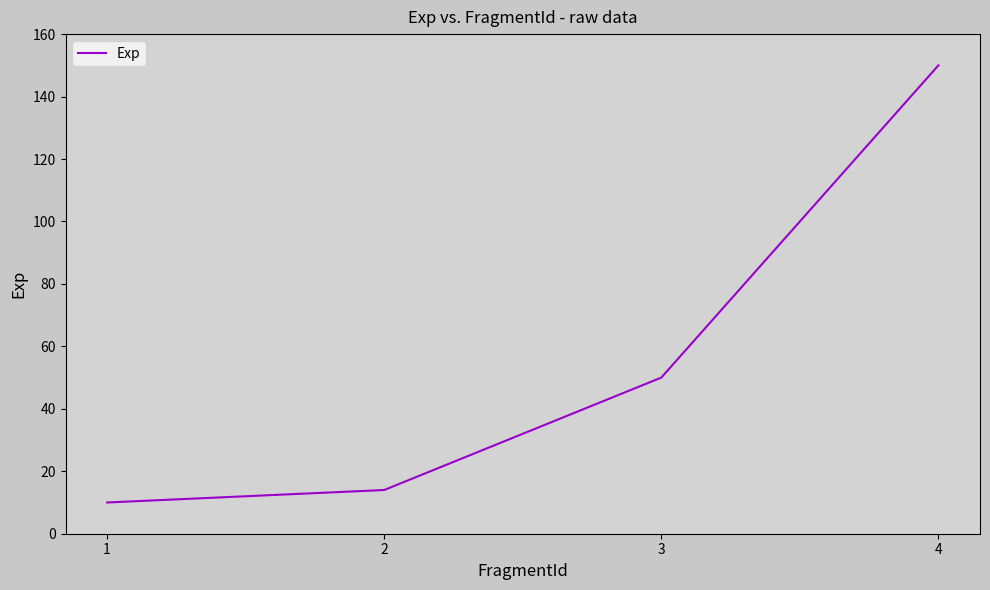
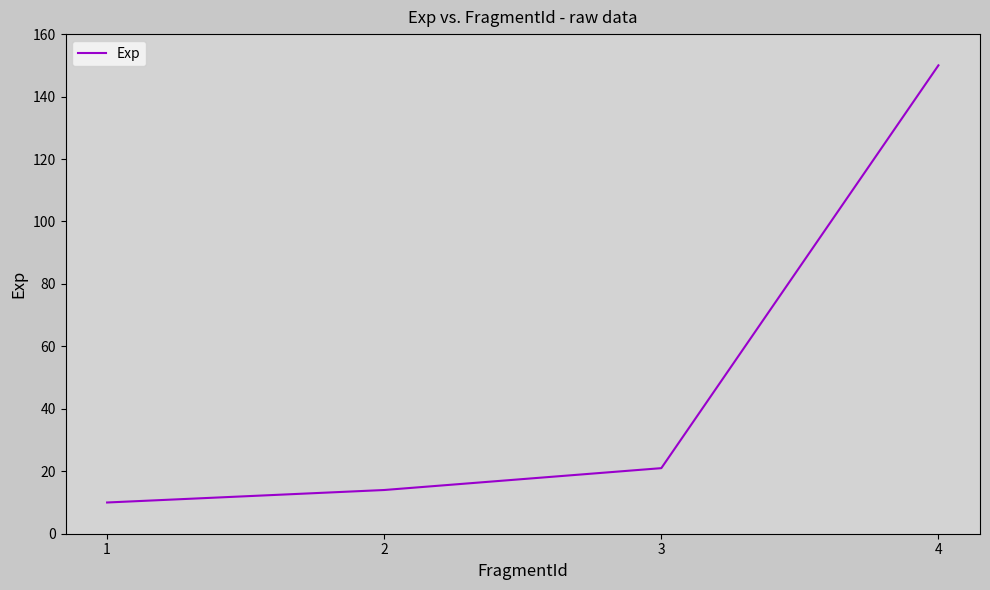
  {
    "1": 10,
    "2": 14,
-   "3": 50,
+   "3": 21,
    "4": 150
  }
